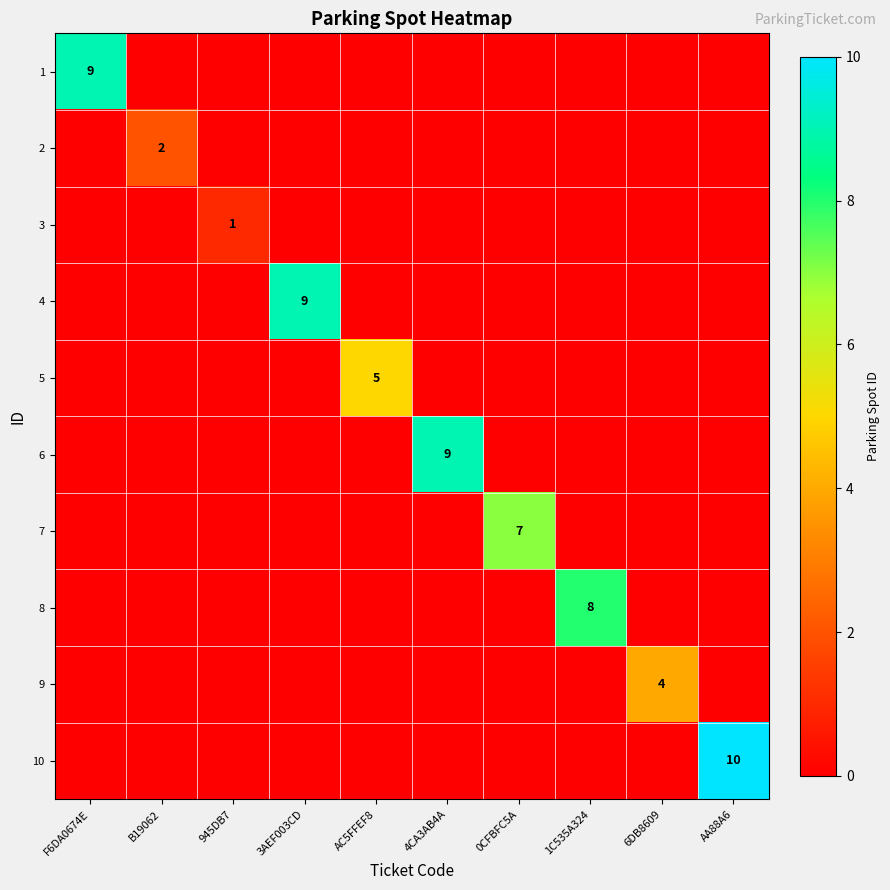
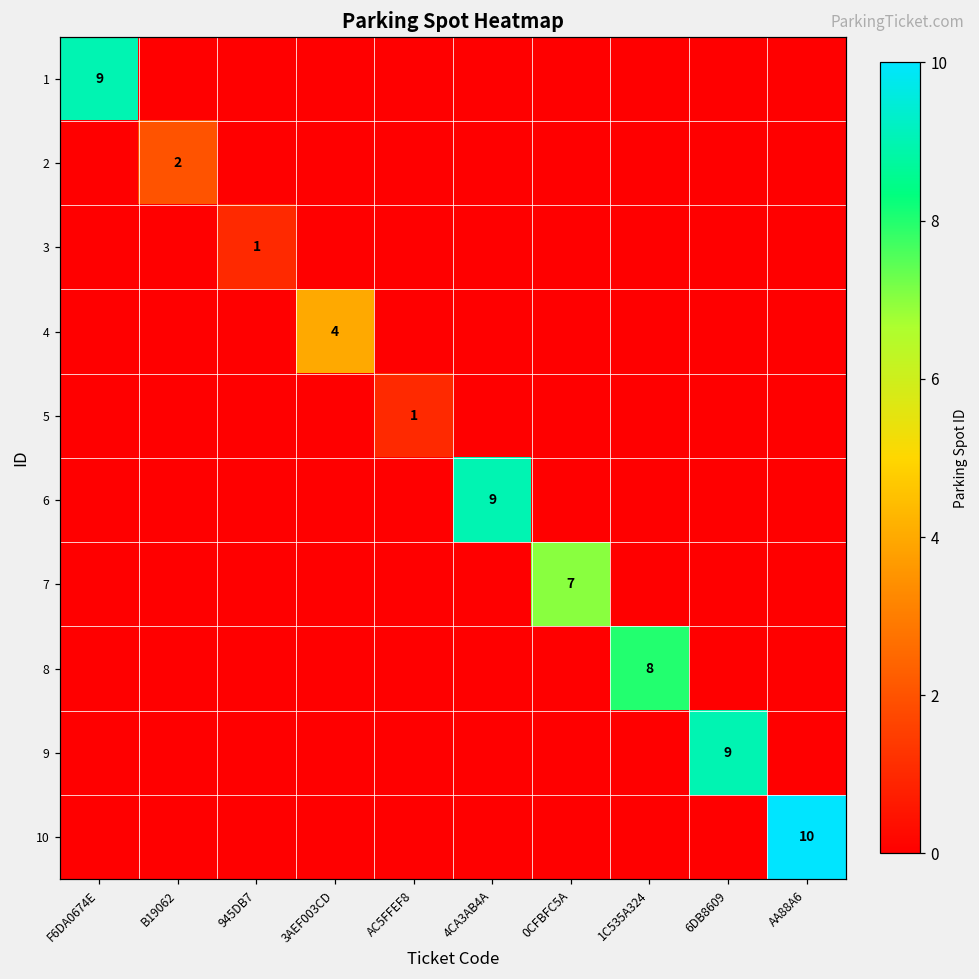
  {
    "1": {
      "F6DA0674E": 9
    },
    "2": {
      "B19062": 2
    },
    "3": {
      "945DB7": 1
    },
    "4": {
-     "3AEF003CD": 9
+     "3AEF003CD": 4
    },
    "5": {
-     "AC5FFEF8": 5
+     "AC5FFEF8": 1
    },
    "6": {
      "4CA3AB4A": 9
    },
    "7": {
      "0CFBFC5A": 7
    },
    "8": {
      "1C535A324": 8
    },
    "9": {
-     "6DB8609": 4
+     "6DB8609": 9
    },
    "10": {
      "AA88A6": 10
    }
  }
